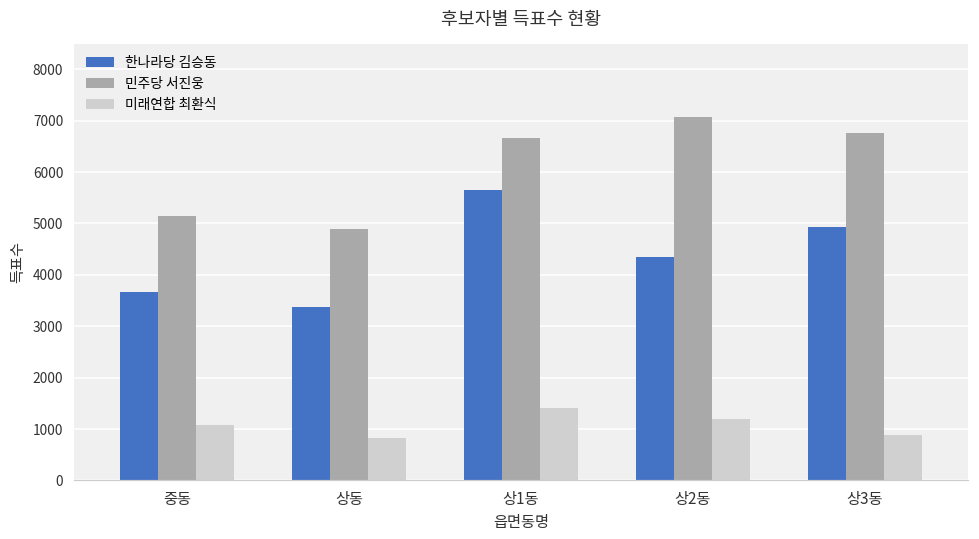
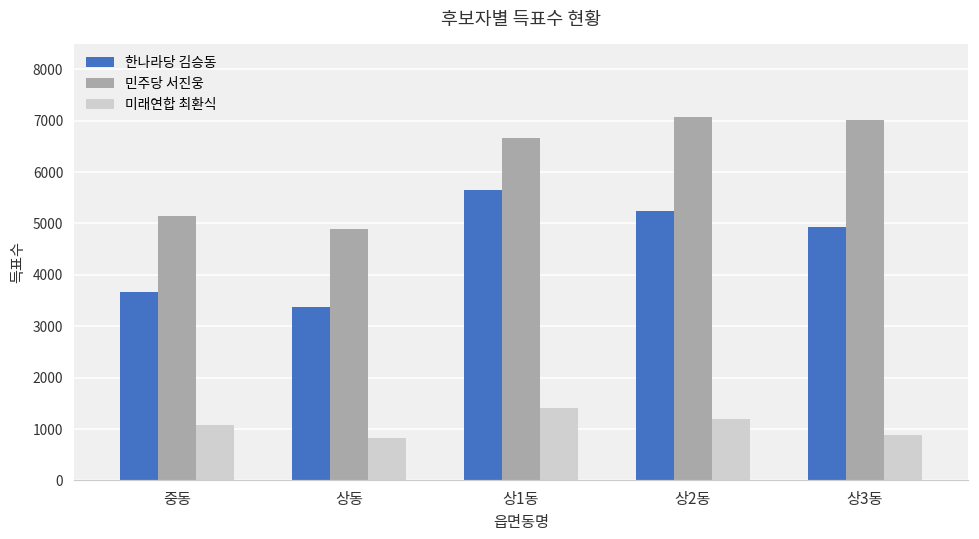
  {
    "한나라당 김승동": {
      "중동": 3700,
      "상동": 3400,
      "상1동": 5700,
-     "상2동": 4400,
+     "상2동": 5200,
      "상3동": 4900
    },
    "민주당 서진웅": {
      "중동": 5100,
      "상동": 4900,
      "상1동": 6700,
      "상2동": 7100,
-     "상3동": 6800
+     "상3동": 7000
    },
    "미래연합 최환식": {
      "중동": 1100,
      "상동": 800,
      "상1동": 1400,
      "상2동": 1200,
      "상3동": 900
    }
  }
